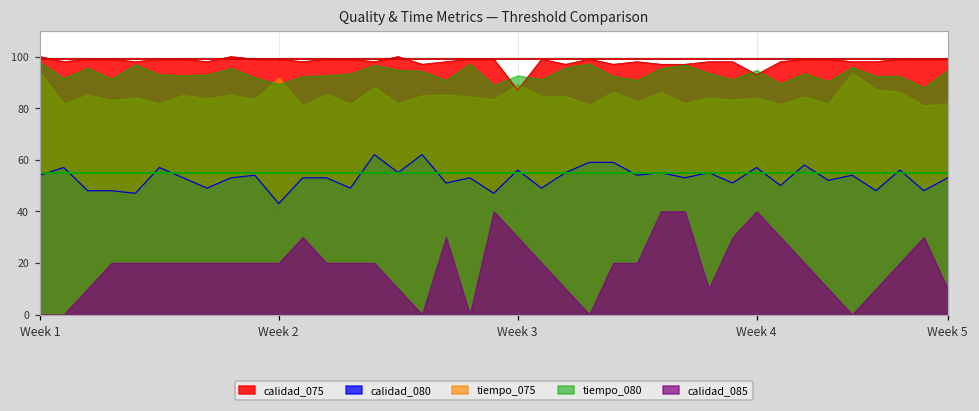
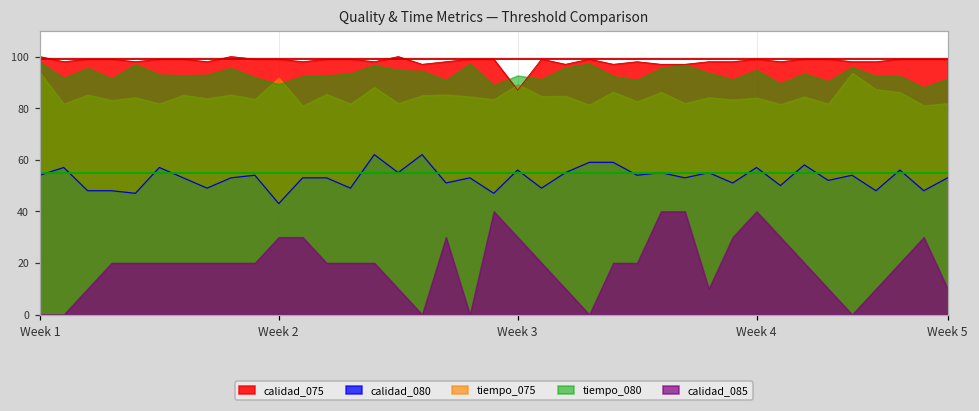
  {
    "calidad_075": {
      "Week 1": 100,
      "Week 2": 99,
      "Week 3": 87,
-     "Week 4": 93,
+     "Week 4": 99,
      "Week 5": 99
    },
    "calidad_080": {
      "Week 1": 54,
      "Week 2": 43,
      "Week 3": 56,
      "Week 4": 57,
      "Week 5": 53
    },
    "tiempo_075": {
      "Week 1": 94,
      "Week 2": 92,
      "Week 3": 89,
      "Week 4": 84,
      "Week 5": 82
    },
    "tiempo_080": {
      "Week 1": 98,
      "Week 2": 89,
      "Week 3": 93,
      "Week 4": 95,
-     "Week 5": 95
+     "Week 5": 91
    },
    "calidad_085": {
      "Week 1": 0,
-     "Week 2": 20,
+     "Week 2": 30,
      "Week 3": 30,
      "Week 4": 40,
      "Week 5": 10
    }
  }
